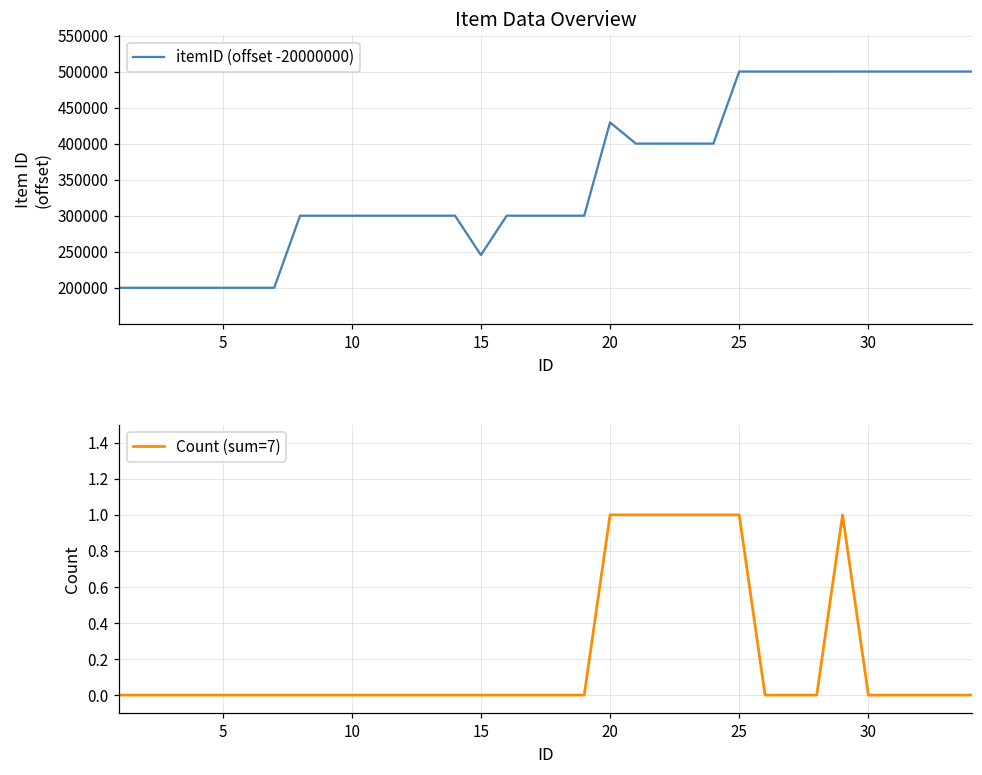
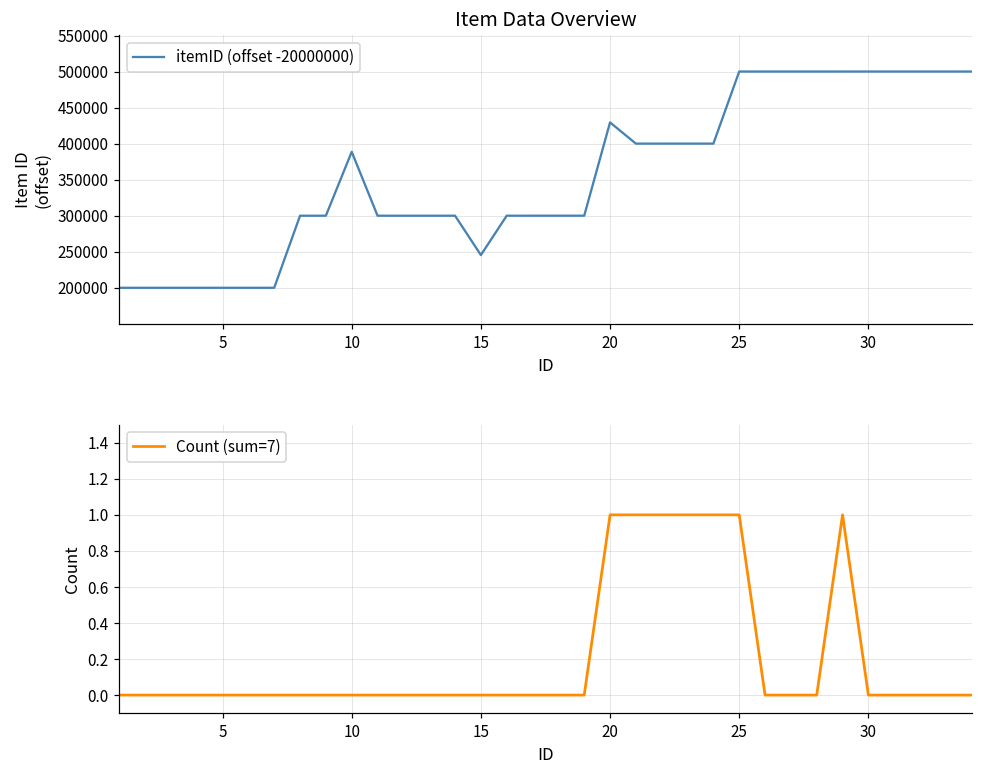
  {
    "Item Data Overview": {
      "5": 200000,
-     "10": 300000,
+     "10": 390000,
      "15": 250000,
      "20": 430000,
      "25": 500000,
      "30": 500000
    }
  }
